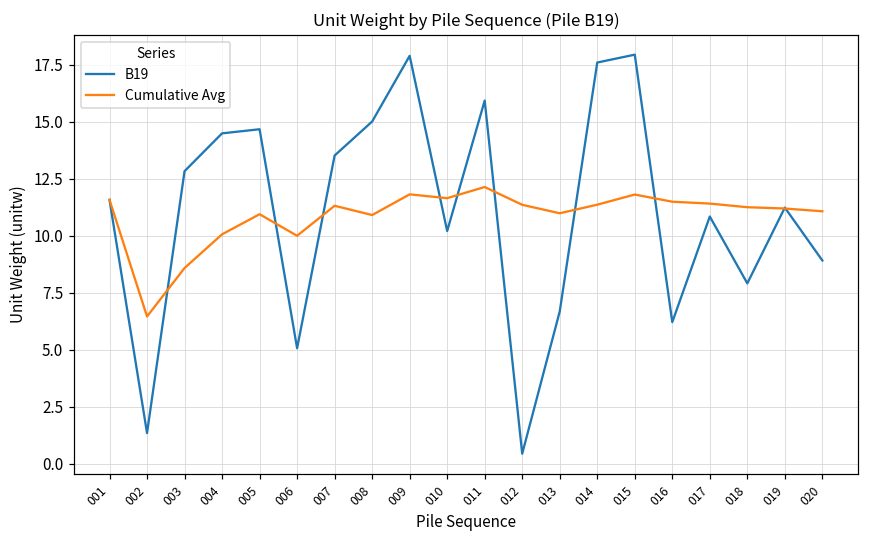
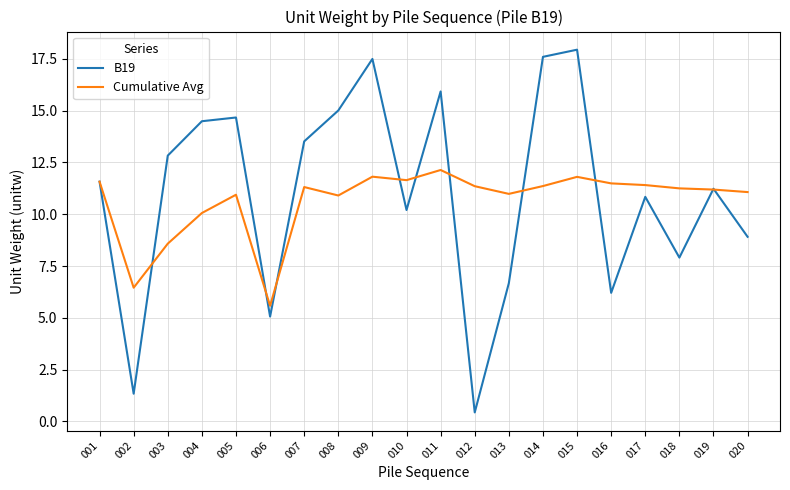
  {
    "B19": {
      "002": 1.3,
      "003": 12.8,
      "004": 14.5,
      "005": 14.7,
      "006": 5.1,
      "007": 13.5,
      "008": 15.0,
-     "009": 17.9,
+     "009": 17.5,
      "010": 10.2,
      "011": 15.9,
      "012": 0.4,
      "013": 6.7,
      "014": 17.6,
      "015": 17.9,
      "016": 6.2,
      "017": 10.8,
      "018": 7.9,
      "020": 8.9
    },
    "Cumulative Avg": {
      "002": 6.5,
      "003": 8.6,
      "004": 10.1,
      "005": 10.9,
-     "006": 10.0,
+     "006": 5.6,
      "007": 11.3,
      "008": 10.9,
      "009": 11.8,
      "010": 11.6,
      "011": 12.1,
      "012": 11.4,
      "013": 11.0,
      "014": 11.4,
      "015": 11.8,
      "016": 11.5,
      "017": 11.4,
      "018": 11.3,
      "020": 11.1
    }
  }
